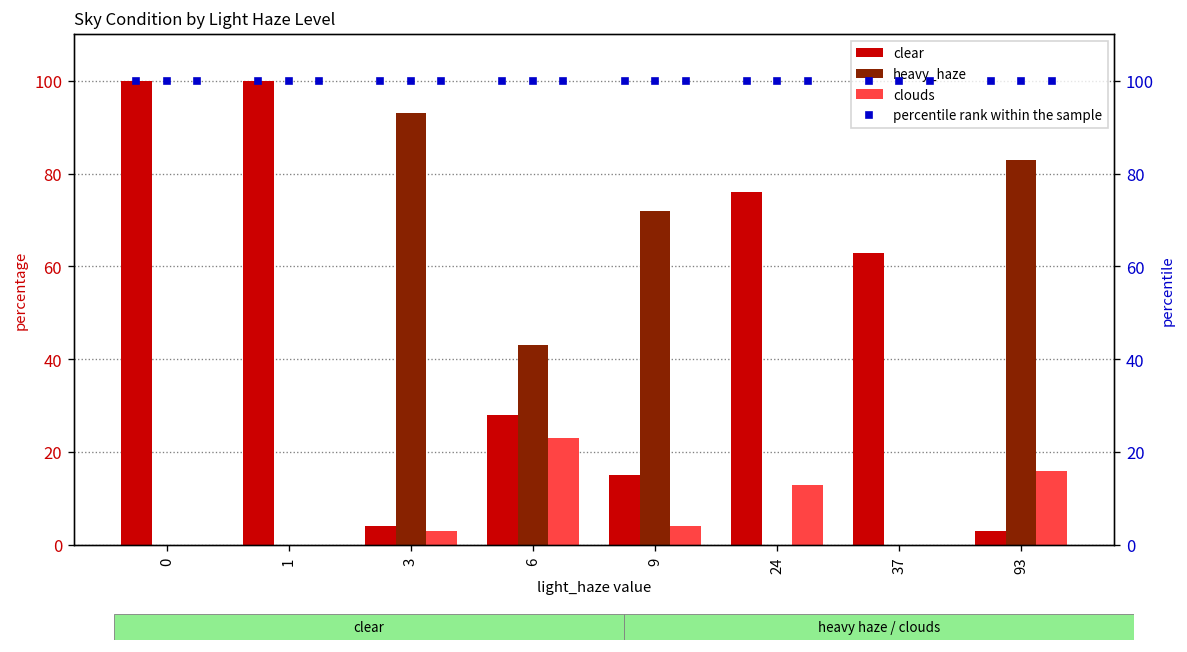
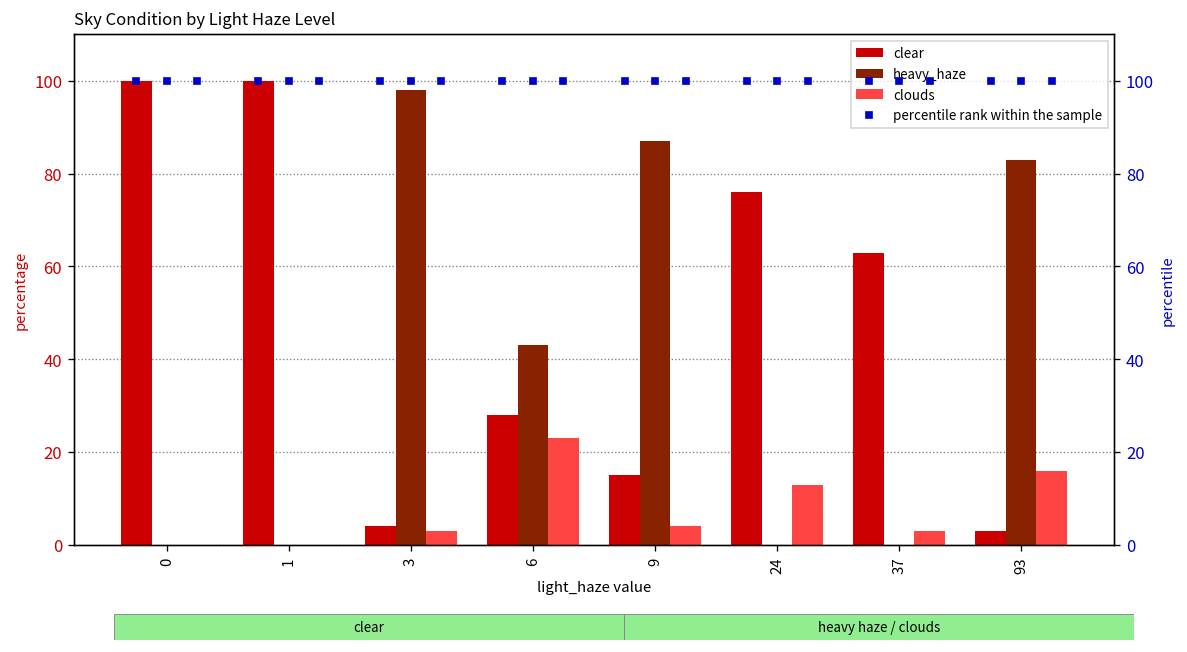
  {
    "clear": {
      "0": 100,
      "1": 100,
      "3": 4,
      "6": 28,
      "9": 15,
      "24": 76,
      "37": 63,
      "93": 3
    },
    "heavy_haze": {
      "0": 0,
      "1": 0,
-     "3": 93,
+     "3": 98,
      "6": 43,
-     "9": 72,
+     "9": 87,
      "24": 0,
      "37": 0,
      "93": 83
    },
    "clouds": {
      "0": 0,
      "1": 0,
      "3": 3,
      "6": 23,
      "9": 4,
      "24": 13,
-     "37": 0,
+     "37": 3,
      "93": 16
    }
  }
